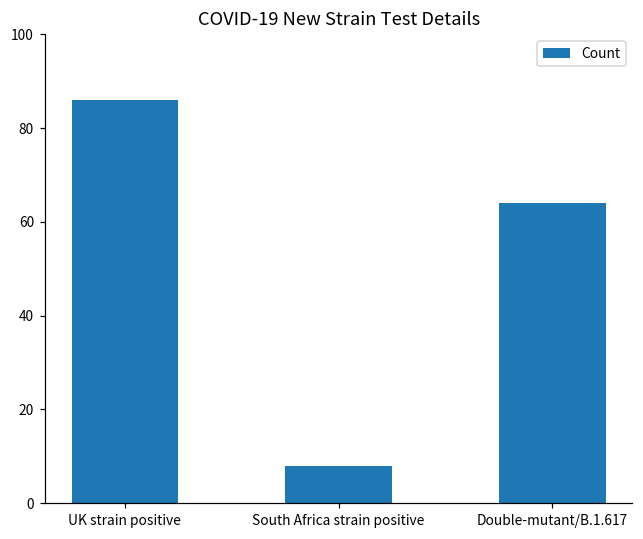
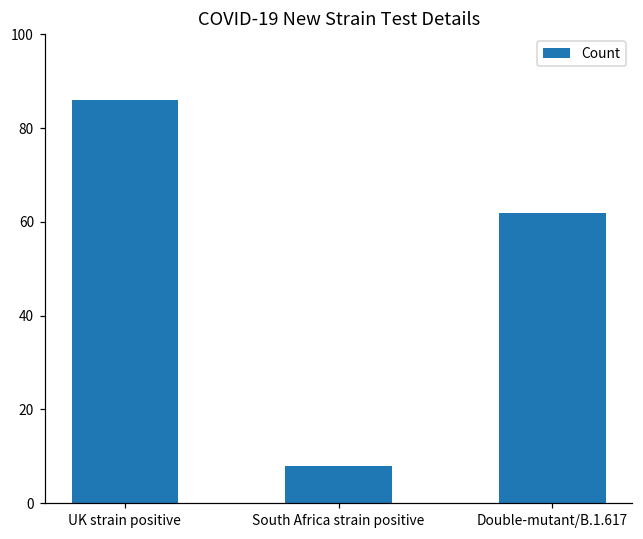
  {
    "UK strain positive": 86,
    "South Africa strain positive": 8,
-   "Double-mutant/B.1.617": 64
+   "Double-mutant/B.1.617": 62
  }
